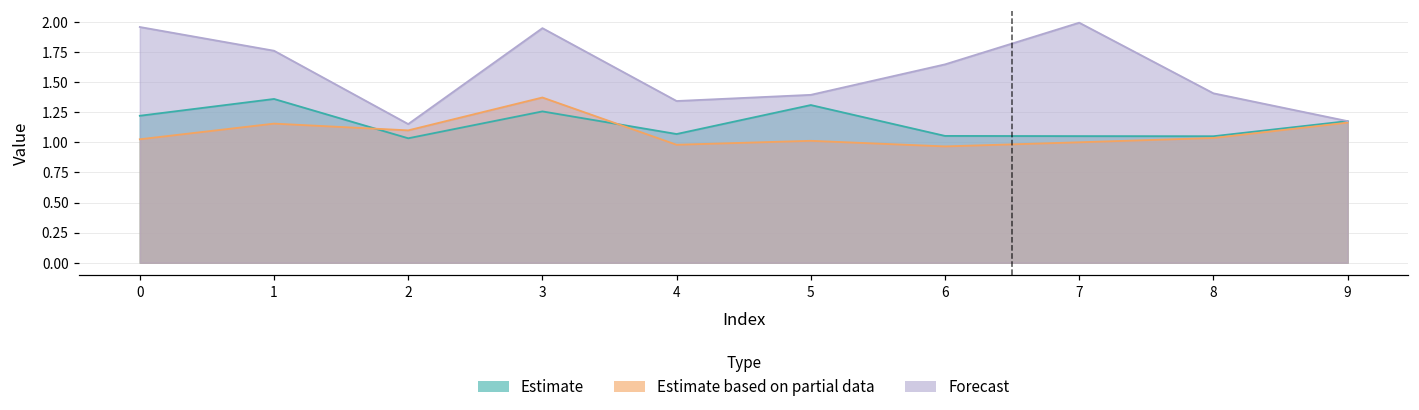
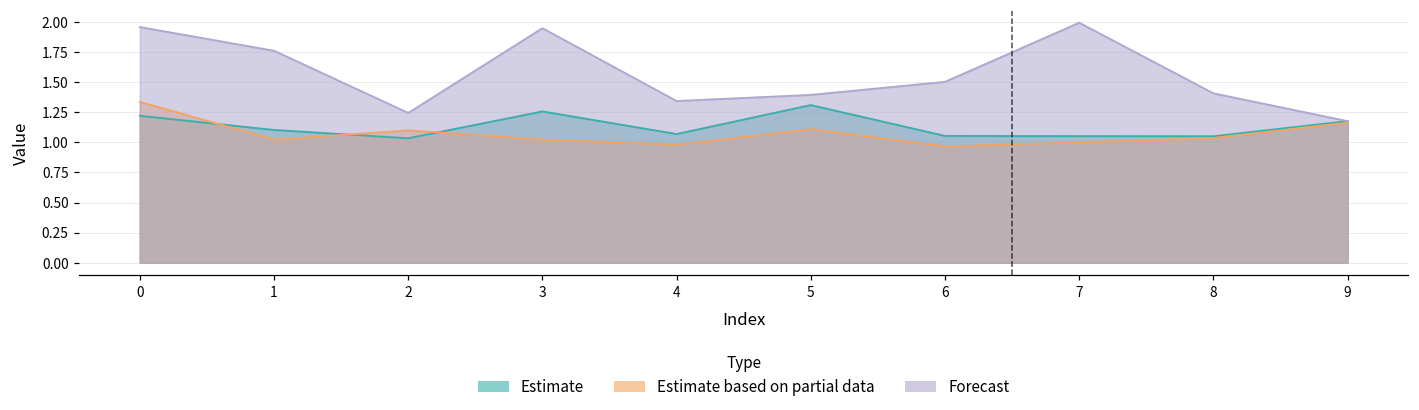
  {
    "Estimate": {
      "0": 1.22,
-     "1": 1.36,
+     "1": 1.10,
      "2": 1.03,
      "3": 1.26,
      "4": 1.07,
      "5": 1.31,
      "6": 1.05,
      "7": 1.05
    },
    "Estimate based on partial data": {
-     "0": 1.03,
-     "1": 1.16,
+     "0": 1.34,
+     "1": 1.02,
      "2": 1.10,
-     "3": 1.37,
+     "3": 1.02,
      "4": 0.98,
-     "5": 1.01,
+     "5": 1.11,
      "6": 0.97,
      "7": 1.00
    },
    "Forecast": {
      "0": 1.96,
      "1": 1.76,
-     "2": 1.15,
+     "2": 1.24,
      "3": 1.95,
      "4": 1.34,
      "5": 1.39,
-     "6": 1.65,
+     "6": 1.50,
      "7": 1.99,
      "8": 1.41
    }
  }
